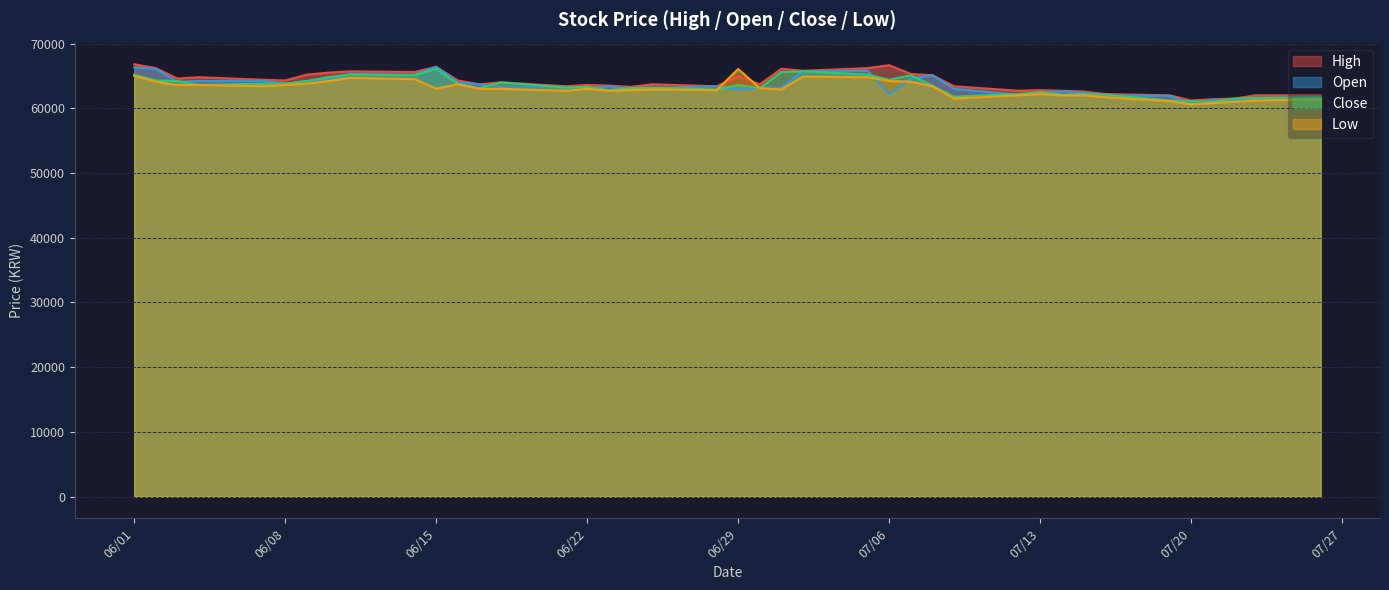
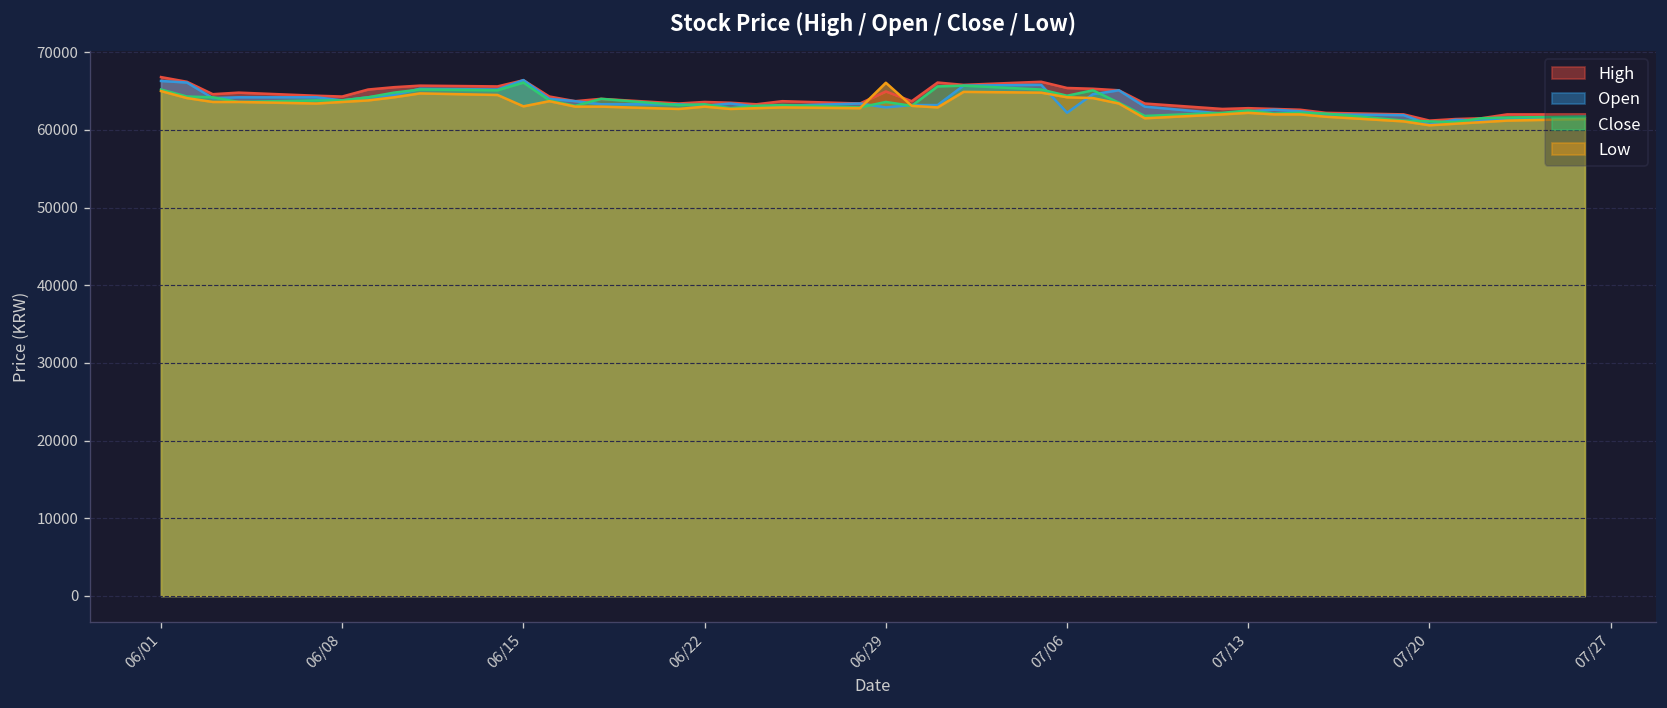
  {
    "High": {
      "06/29": 65000,
-     "07/06": 67000
+     "07/06": 65000
    },
    "Open": {
      "06/01": 66000,
      "06/29": 63000,
      "07/06": 62000
    },
    "Close": {
      "06/29": 64000
    },
    "Low": {
      "06/15": 63000
    }
  }
